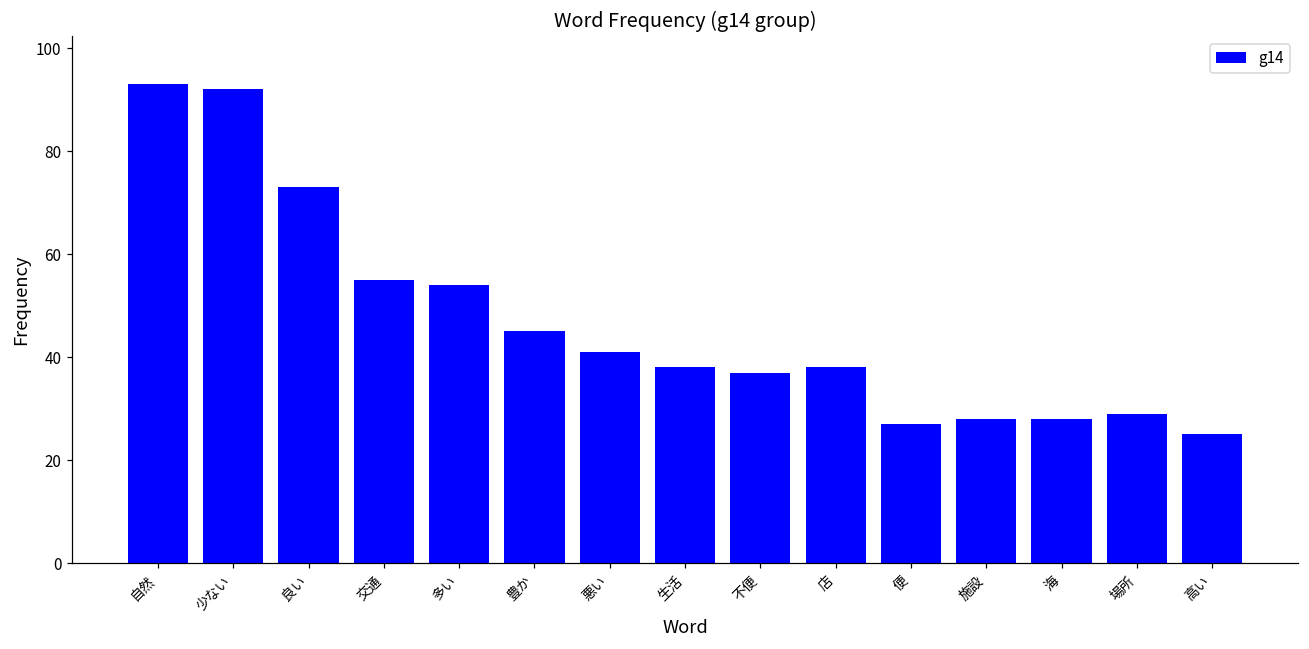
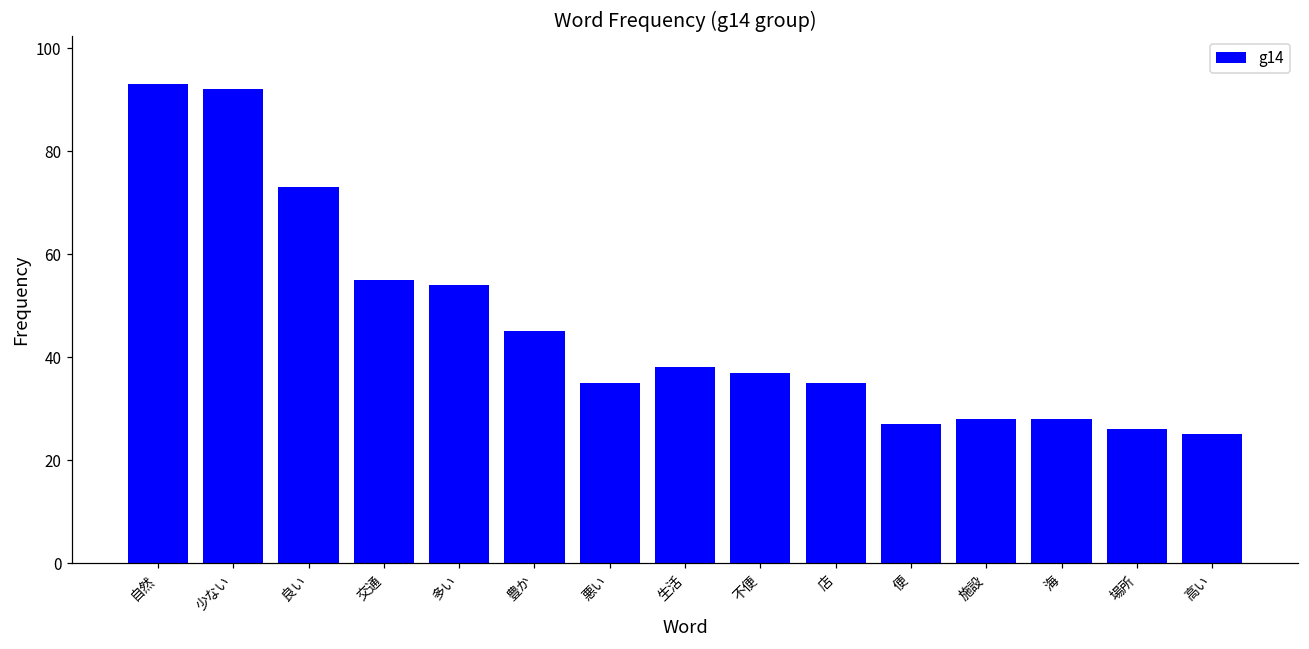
  {
    "自然": 93,
    "少ない": 92,
    "良い": 73,
    "交通": 55,
    "多い": 54,
    "豊か": 45,
-   "悪い": 41,
+   "悪い": 35,
    "生活": 38,
    "不便": 37,
-   "店": 38,
+   "店": 35,
    "便": 27,
    "施設": 28,
    "海": 28,
-   "場所": 29,
+   "場所": 26,
    "高い": 25
  }
